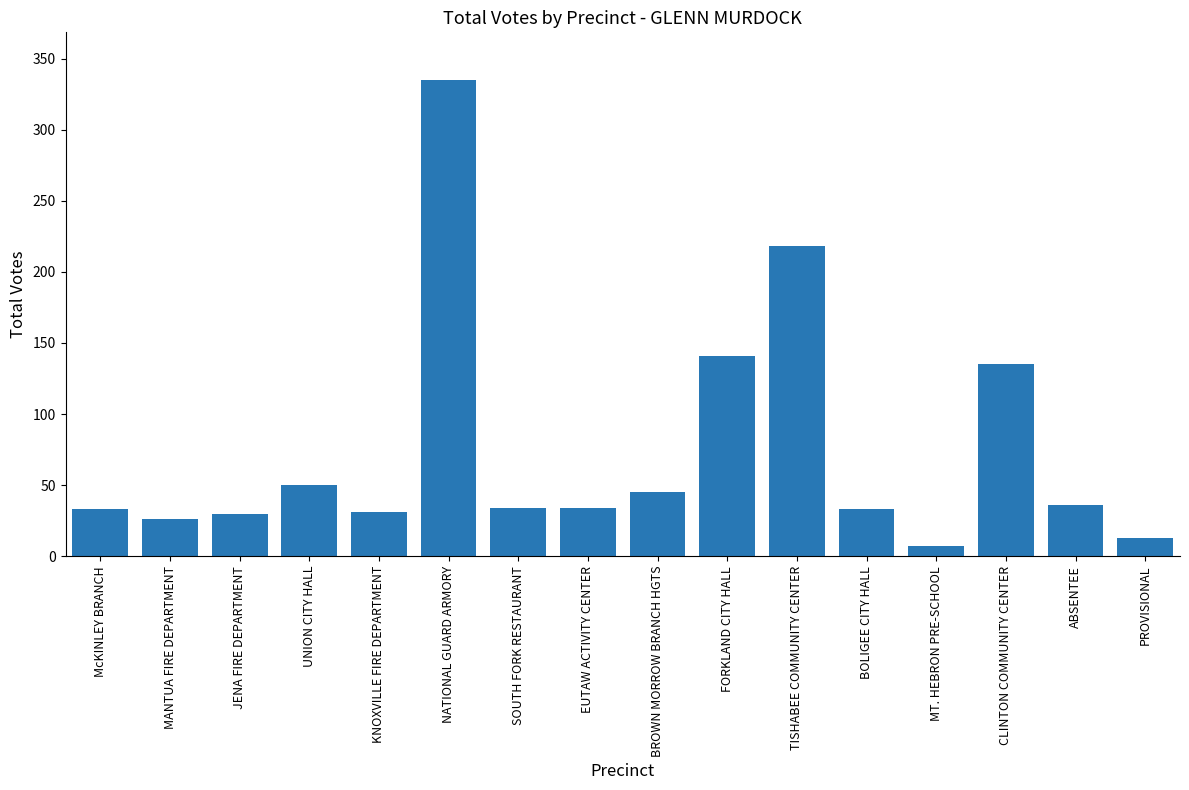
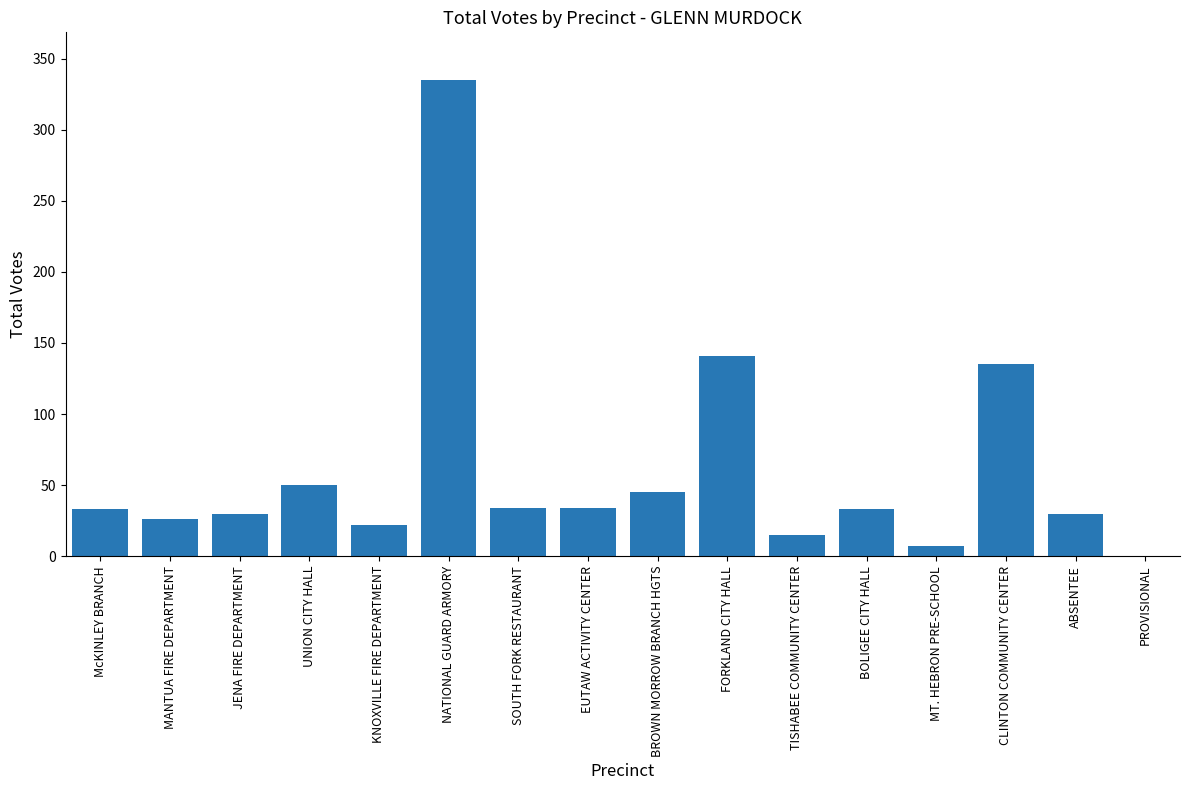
  {
    "McKINLEY BRANCH": 33,
    "MANTUA FIRE DEPARTMENT": 26,
    "JENA FIRE DEPARTMENT": 30,
    "UNION CITY HALL": 50,
-   "KNOXVILLE FIRE DEPARTMENT": 31,
+   "KNOXVILLE FIRE DEPARTMENT": 22,
    "NATIONAL GUARD ARMORY": 335,
    "SOUTH FORK RESTAURANT": 34,
    "EUTAW ACTIVITY CENTER": 34,
    "BROWN MORROW BRANCH HGTS": 45,
    "FORKLAND CITY HALL": 141,
-   "TISHABEE COMMUNITY CENTER": 218,
+   "TISHABEE COMMUNITY CENTER": 15,
    "BOLIGEE CITY HALL": 33,
    "MT. HEBRON PRE-SCHOOL": 7,
    "CLINTON COMMUNITY CENTER": 135,
-   "ABSENTEE": 36,
-   "PROVISIONAL": 13
+   "ABSENTEE": 30,
+   "PROVISIONAL": 0
  }
